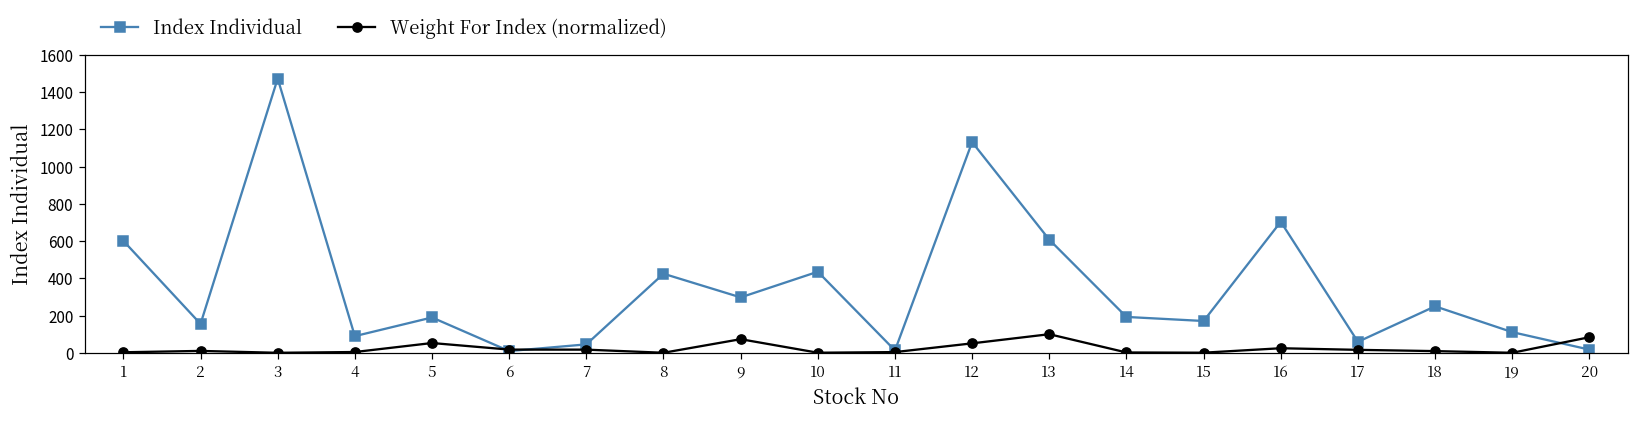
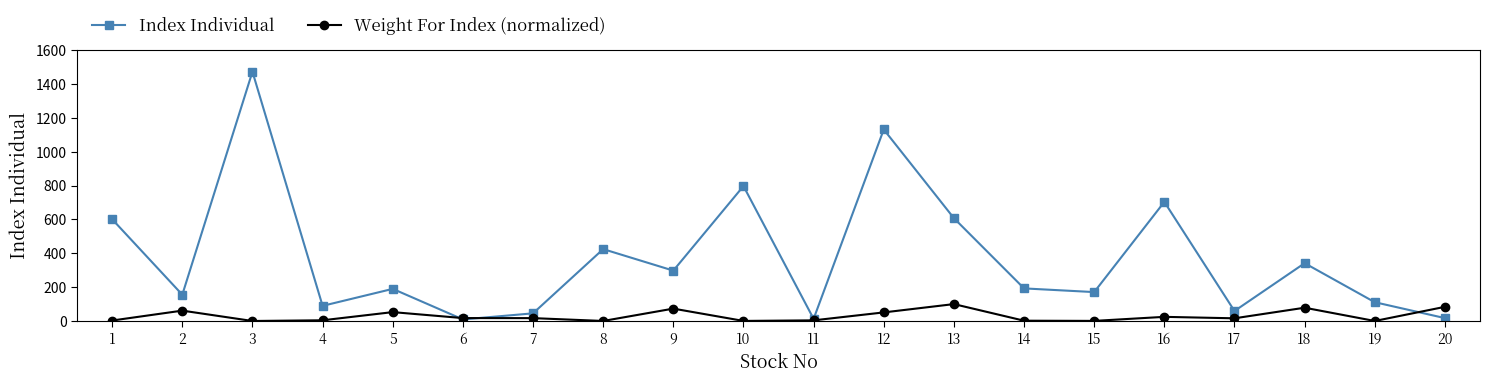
  {
    "Index Individual": {
      "1": 600,
      "2": 160,
      "3": 1470,
      "4": 90,
      "5": 190,
      "7": 50,
      "8": 420,
      "9": 300,
-     "10": 440,
+     "10": 800,
      "12": 1130,
      "13": 610,
      "14": 190,
      "15": 170,
      "16": 700,
      "17": 60,
-     "18": 250,
+     "18": 340,
      "19": 110,
      "20": 20
    },
    "Weight For Index (normalized)": {
      "1": 0,
-     "2": 10,
+     "2": 60,
      "3": 0,
      "4": 0,
      "5": 50,
      "7": 20,
      "8": 0,
      "9": 70,
      "10": 0,
      "12": 50,
      "13": 100,
      "14": 0,
      "15": 0,
      "16": 20,
      "17": 20,
-     "18": 10,
+     "18": 80,
      "19": 0,
      "20": 80
    }
  }
